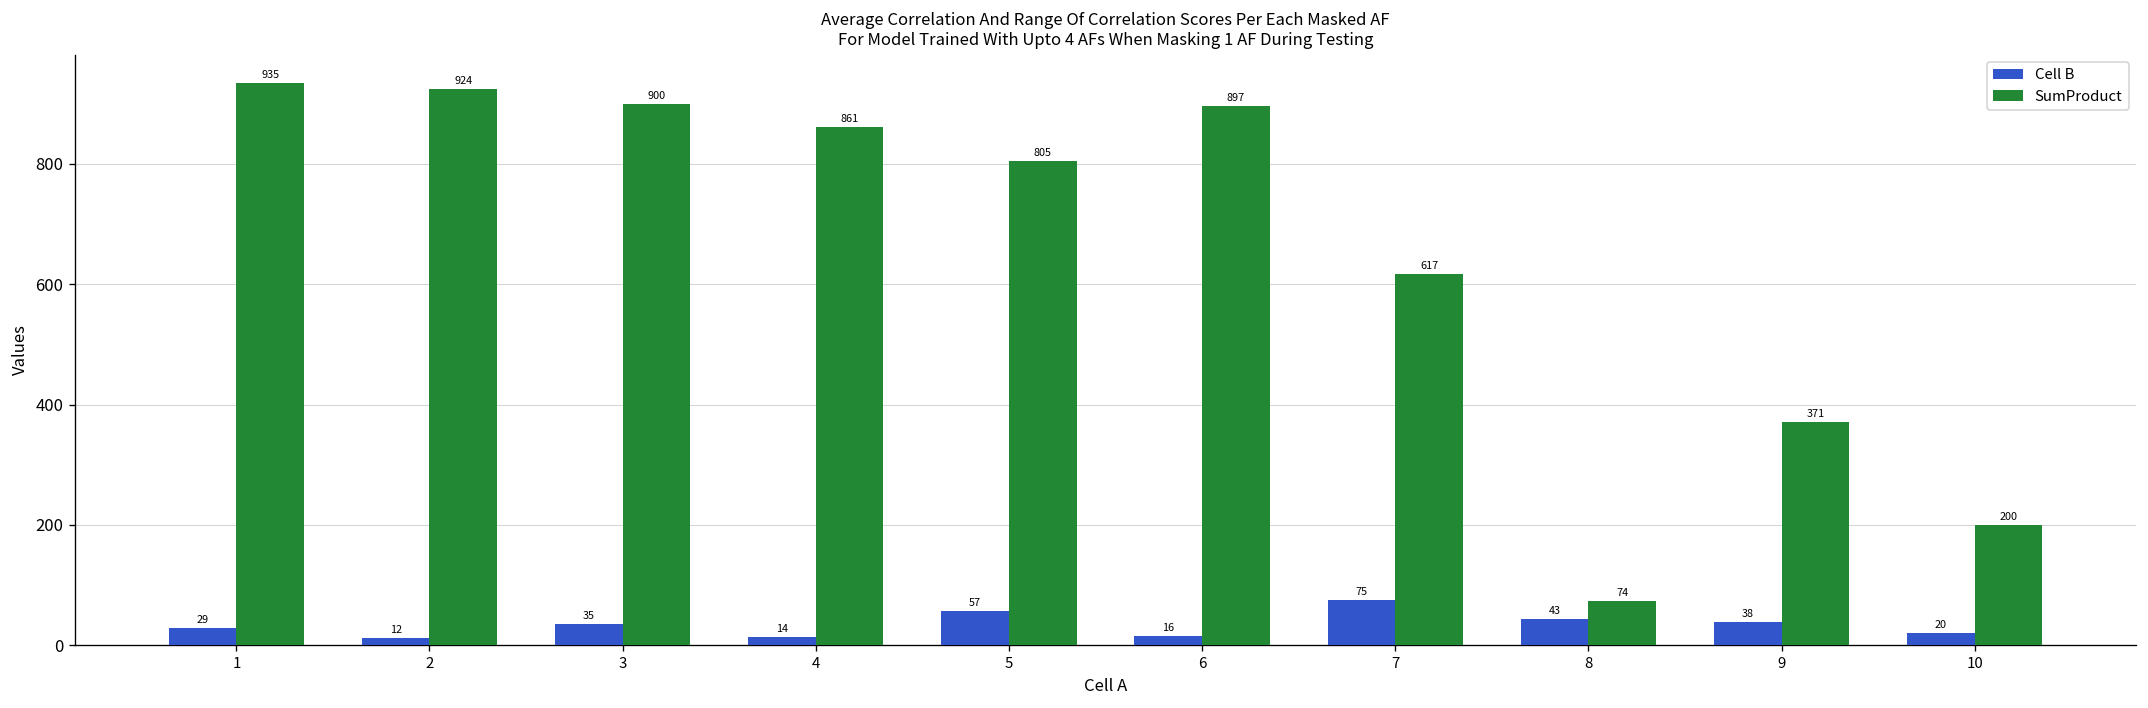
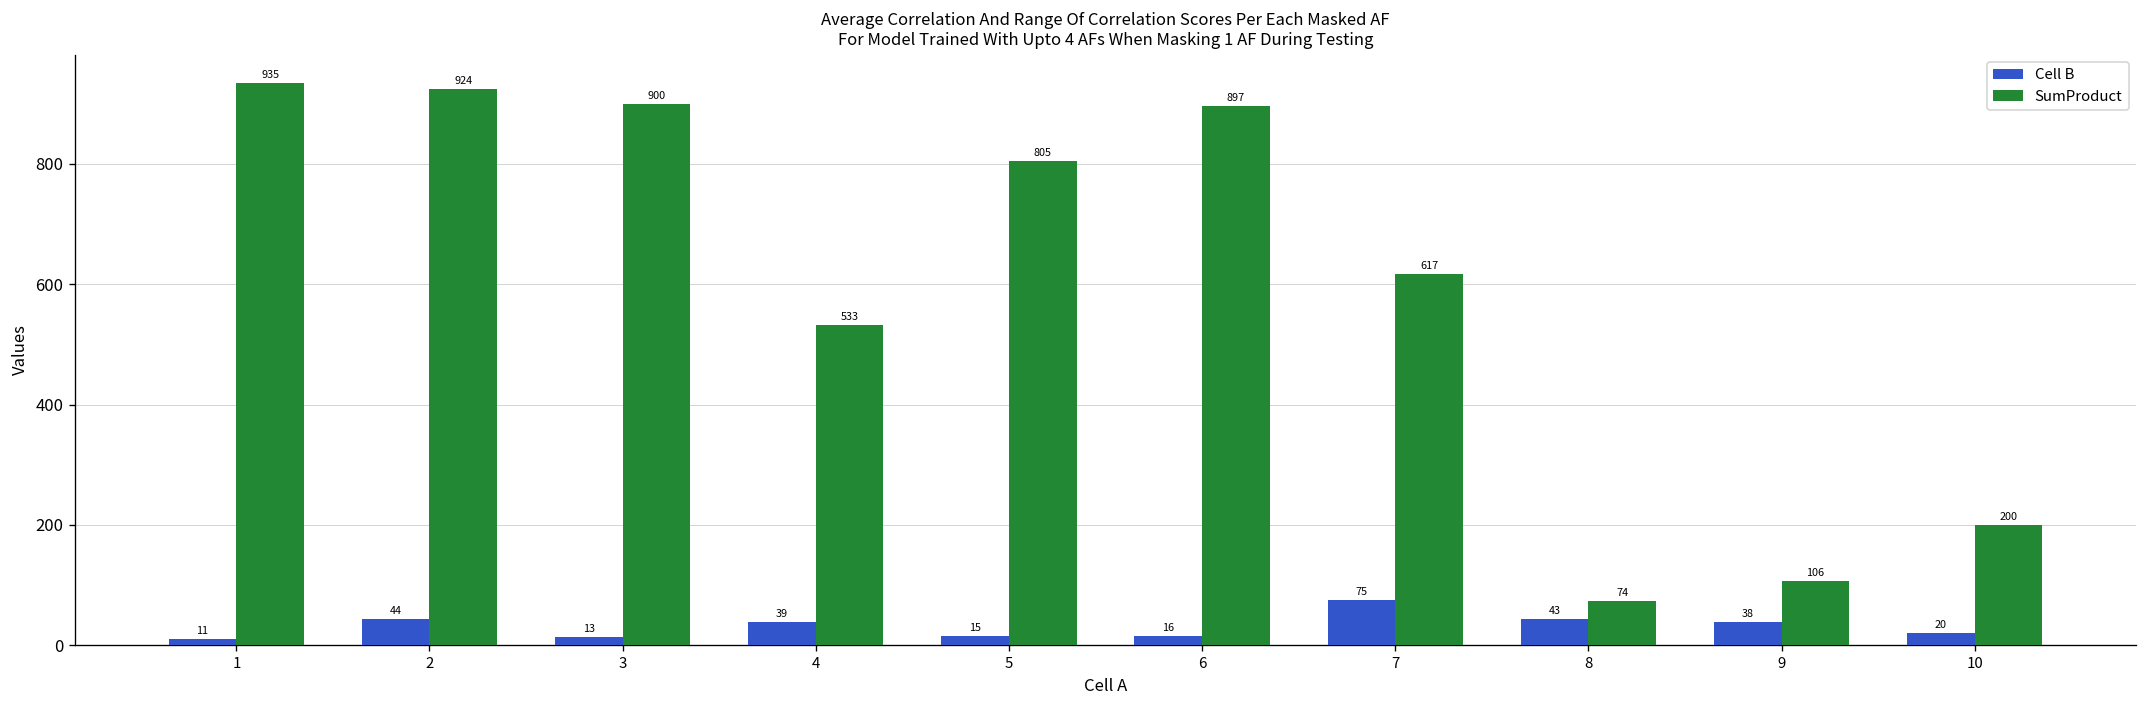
  {
    "Cell B": {
-     "1": 29,
-     "2": 12,
-     "3": 35,
-     "4": 14,
-     "5": 57,
+     "1": 11,
+     "2": 44,
+     "3": 13,
+     "4": 39,
+     "5": 15,
      "6": 16,
      "7": 75,
      "8": 43,
      "9": 38,
      "10": 20
    },
    "SumProduct": {
      "1": 935,
      "2": 924,
      "3": 900,
-     "4": 861,
+     "4": 533,
      "5": 805,
      "6": 897,
      "7": 617,
      "8": 74,
-     "9": 371,
+     "9": 106,
      "10": 200
    }
  }
